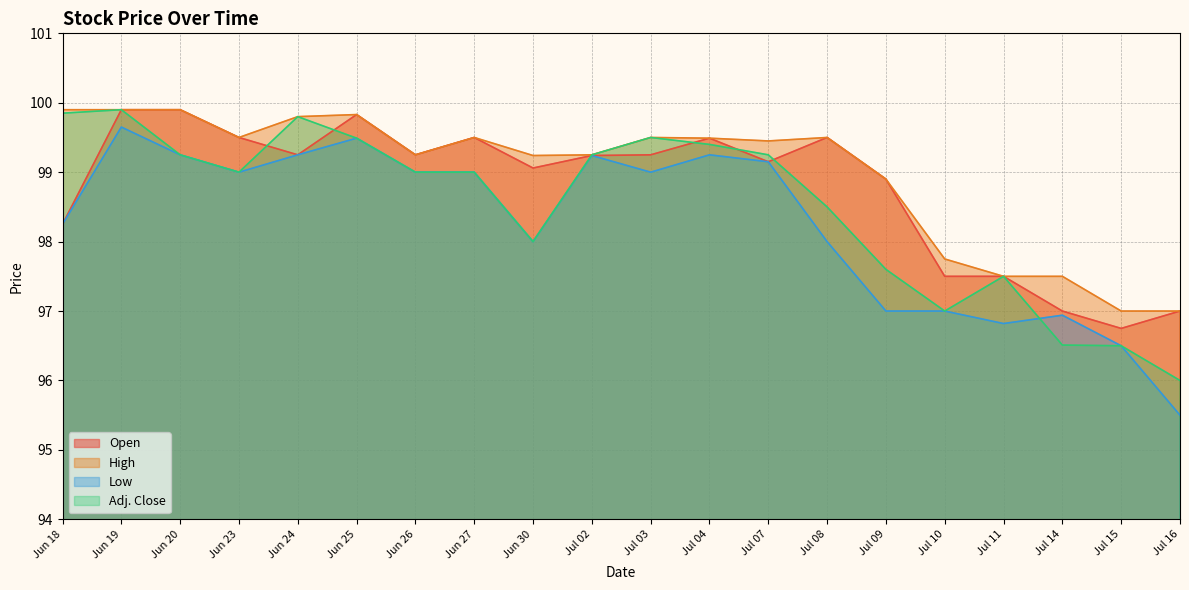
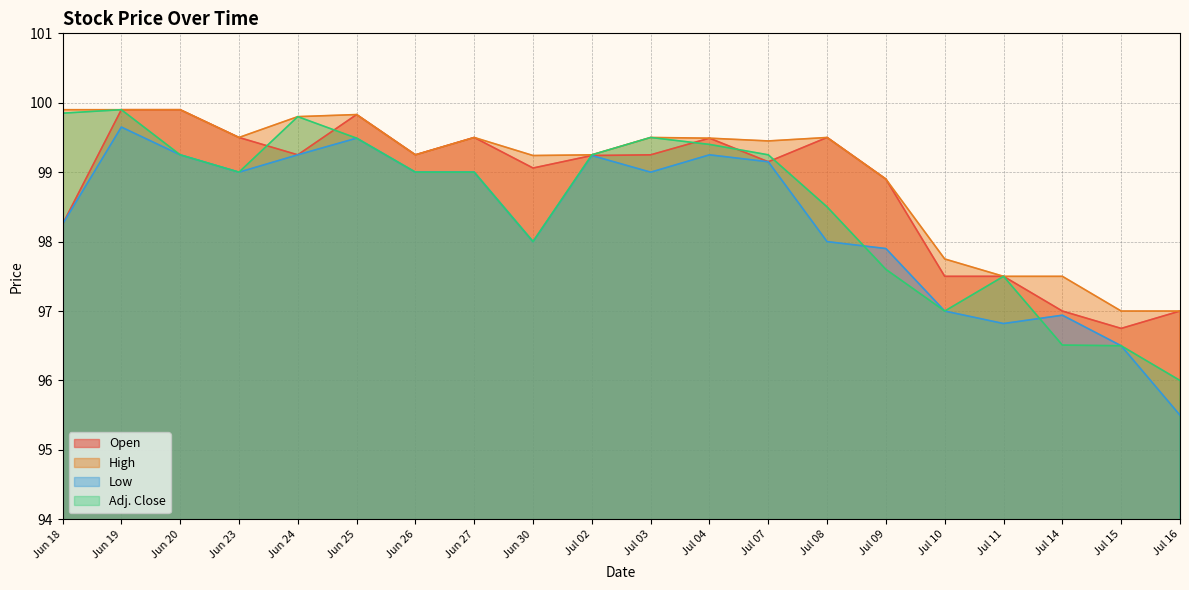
  {
    "Low": {
      "Jun 19": 99.7,
      "Jul 03": 99.0,
      "Jul 04": 99.3,
      "Jul 08": 98.0,
-     "Jul 09": 97.0,
+     "Jul 09": 97.9,
      "Jul 11": 96.8,
      "Jul 14": 96.9,
      "Jul 16": 95.5
    },
    "Adj. Close": {
      "Jun 18": 99.9,
      "Jul 04": 99.4,
      "Jul 07": 99.3,
      "Jul 08": 98.5,
      "Jul 09": 97.6,
      "Jul 14": 96.5,
      "Jul 16": 96.0
    }
  }
